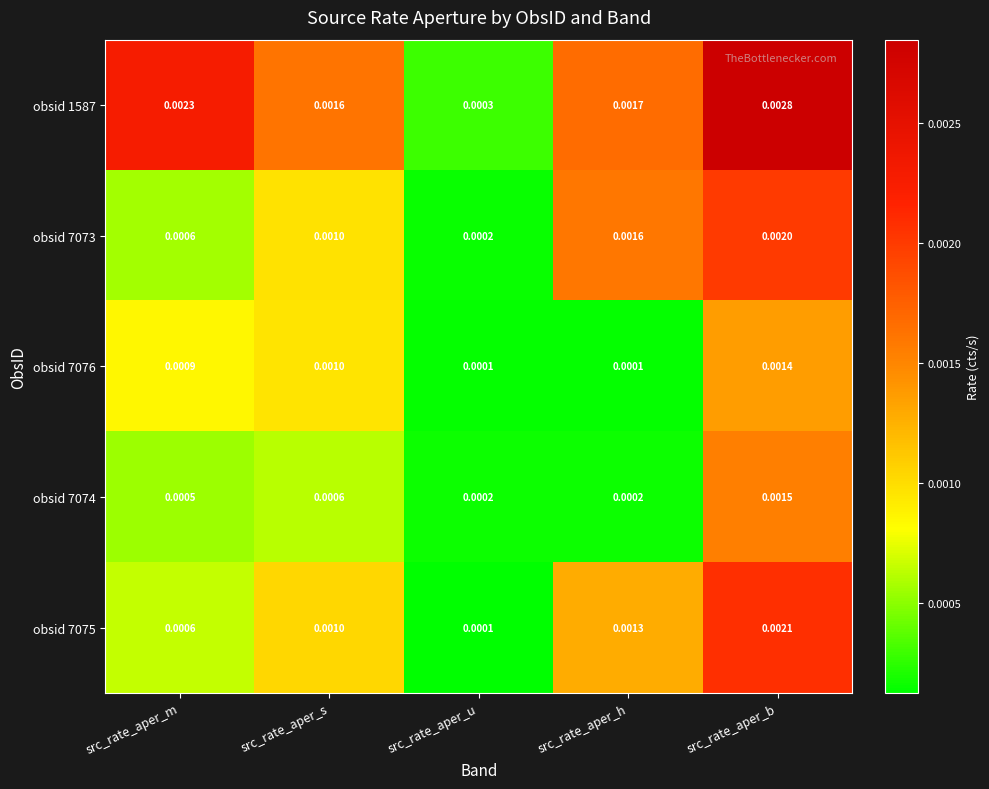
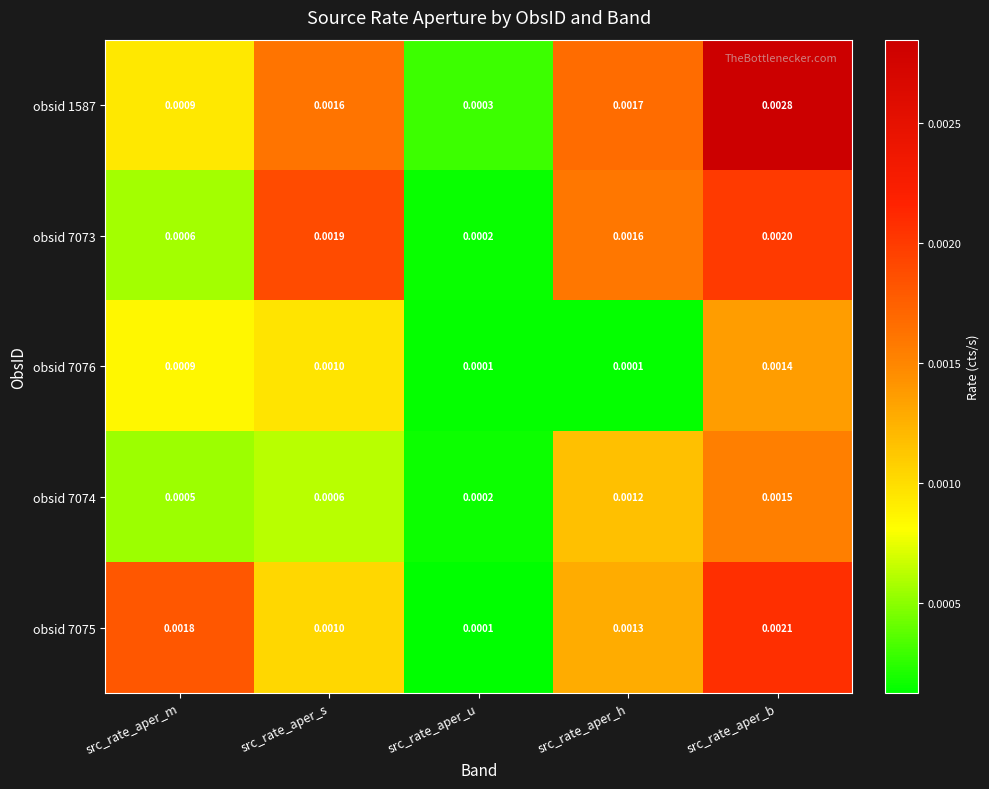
  {
    "obsid 1587": {
-     "src_rate_aper_m": 0.0023,
+     "src_rate_aper_m": 0.0009,
      "src_rate_aper_s": 0.0016,
      "src_rate_aper_u": 0.0003,
      "src_rate_aper_h": 0.0017
    },
    "obsid 7073": {
      "src_rate_aper_m": 0.0006,
-     "src_rate_aper_s": 0.0010,
+     "src_rate_aper_s": 0.0019,
      "src_rate_aper_u": 0.0002,
      "src_rate_aper_h": 0.0016,
      "src_rate_aper_b": 0.0020
    },
    "obsid 7076": {
      "src_rate_aper_m": 0.0009,
      "src_rate_aper_s": 0.0010,
      "src_rate_aper_u": 0.0001,
      "src_rate_aper_h": 0.0001,
      "src_rate_aper_b": 0.0014
    },
    "obsid 7074": {
      "src_rate_aper_m": 0.0005,
      "src_rate_aper_s": 0.0006,
      "src_rate_aper_u": 0.0002,
-     "src_rate_aper_h": 0.0002,
+     "src_rate_aper_h": 0.0012,
      "src_rate_aper_b": 0.0015
    },
    "obsid 7075": {
-     "src_rate_aper_m": 0.0006,
+     "src_rate_aper_m": 0.0018,
      "src_rate_aper_s": 0.0010,
      "src_rate_aper_u": 0.0001,
      "src_rate_aper_h": 0.0013,
      "src_rate_aper_b": 0.0021
    }
  }
